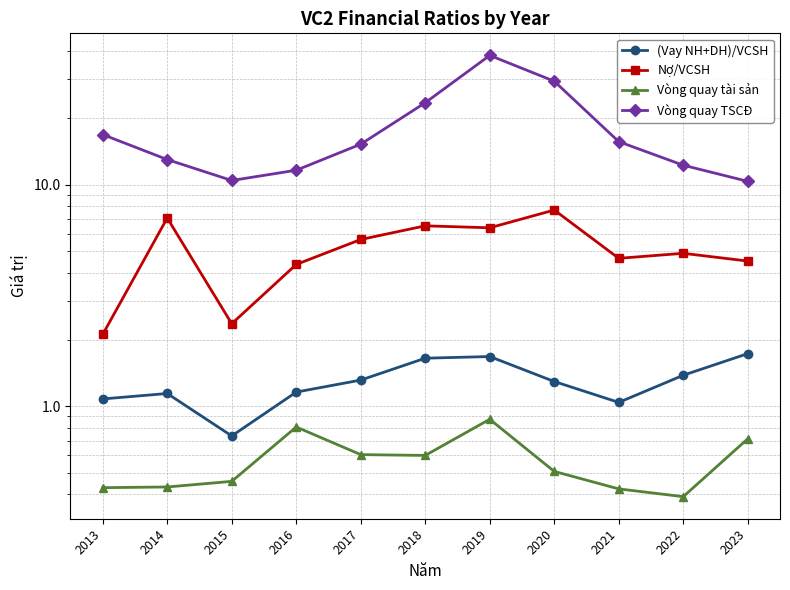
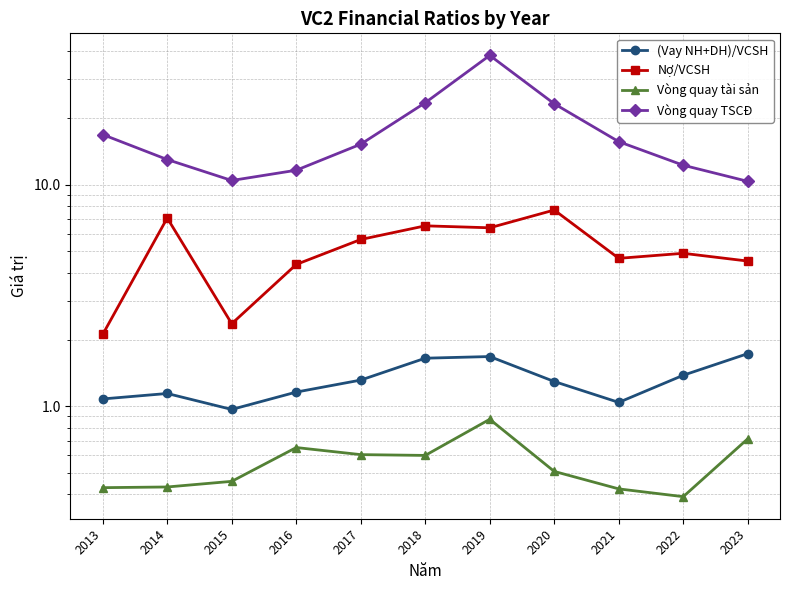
  {
    "(Vay NH+DH)/VCSH": {
      "2013": 1.1,
      "2014": 1.1,
-     "2015": 0.73,
+     "2015": 1.0,
      "2016": 1.2,
      "2017": 1.3,
      "2018": 1.6,
      "2019": 1.7,
      "2020": 1.3,
      "2021": 1.0,
      "2022": 1.4,
      "2023": 1.7
    },
    "Nợ/VCSH": {
      "2013": 2.1,
      "2014": 7.1,
      "2015": 2.4,
      "2016": 4.4,
      "2017": 5.7,
      "2018": 6.5,
      "2019": 6.4,
      "2020": 7.7,
      "2021": 4.7,
      "2022": 4.9,
      "2023": 4.5
    },
    "Vòng quay tài sản": {
      "2013": 0.43,
      "2014": 0.43,
      "2015": 0.46,
-     "2016": 0.81,
+     "2016": 0.65,
      "2017": 0.61,
      "2018": 0.60,
      "2019": 0.87,
      "2020": 0.51,
      "2021": 0.42,
      "2022": 0.39,
      "2023": 0.71
    },
    "Vòng quay TSCĐ": {
      "2013": 17,
      "2014": 13,
      "2015": 10,
      "2016": 12,
      "2017": 15,
      "2018": 23,
      "2019": 38,
-     "2020": 29,
+     "2020": 23,
      "2021": 16,
      "2022": 12,
      "2023": 10
    }
  }
